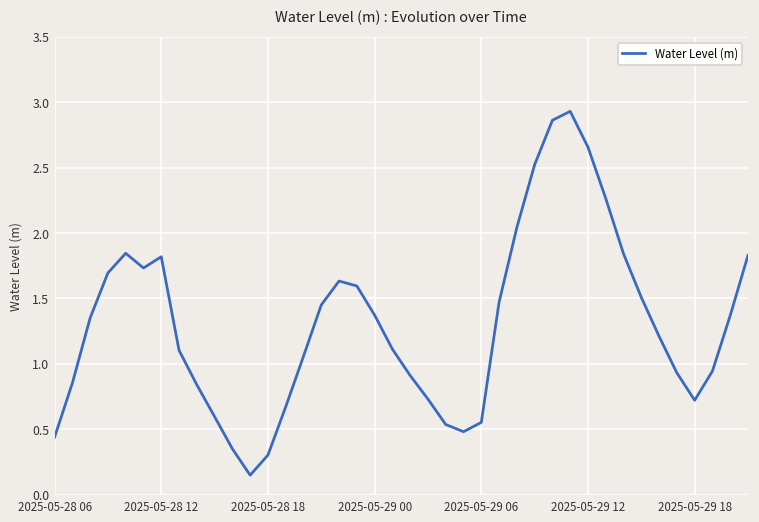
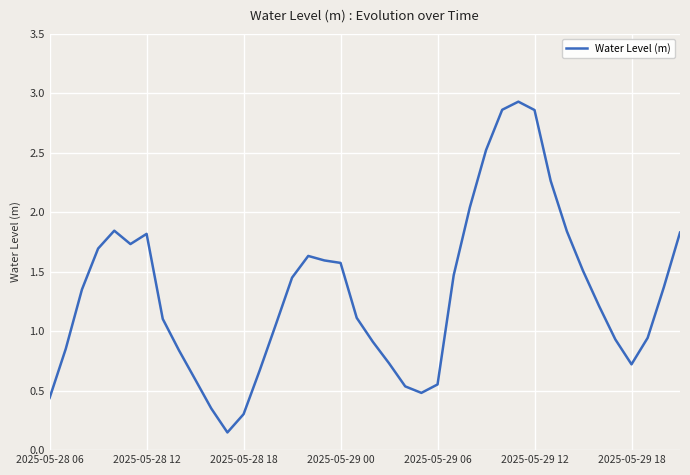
  {
    "2025-05-28 06": 0.44,
    "2025-05-28 12": 1.82,
    "2025-05-28 18": 0.30,
-   "2025-05-29 00": 1.37,
+   "2025-05-29 00": 1.57,
    "2025-05-29 06": 0.55,
-   "2025-05-29 12": 2.66,
+   "2025-05-29 12": 2.86,
    "2025-05-29 18": 0.72
  }
